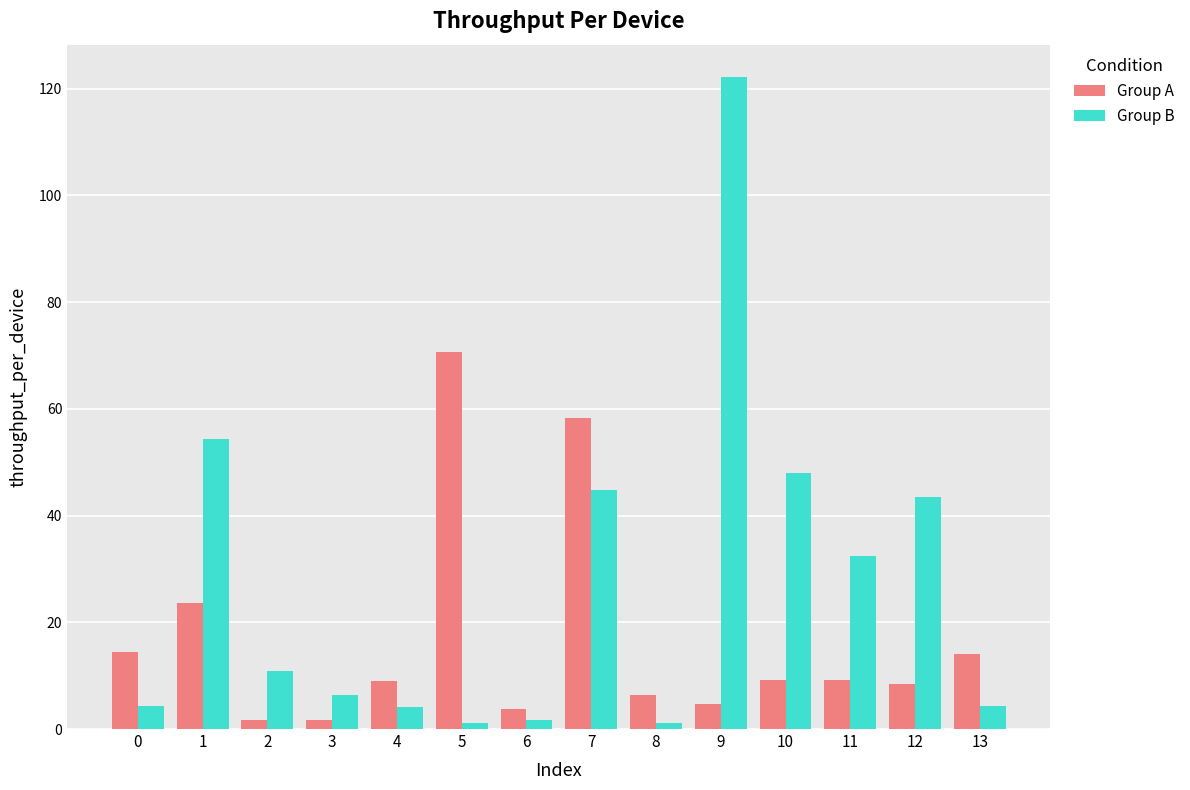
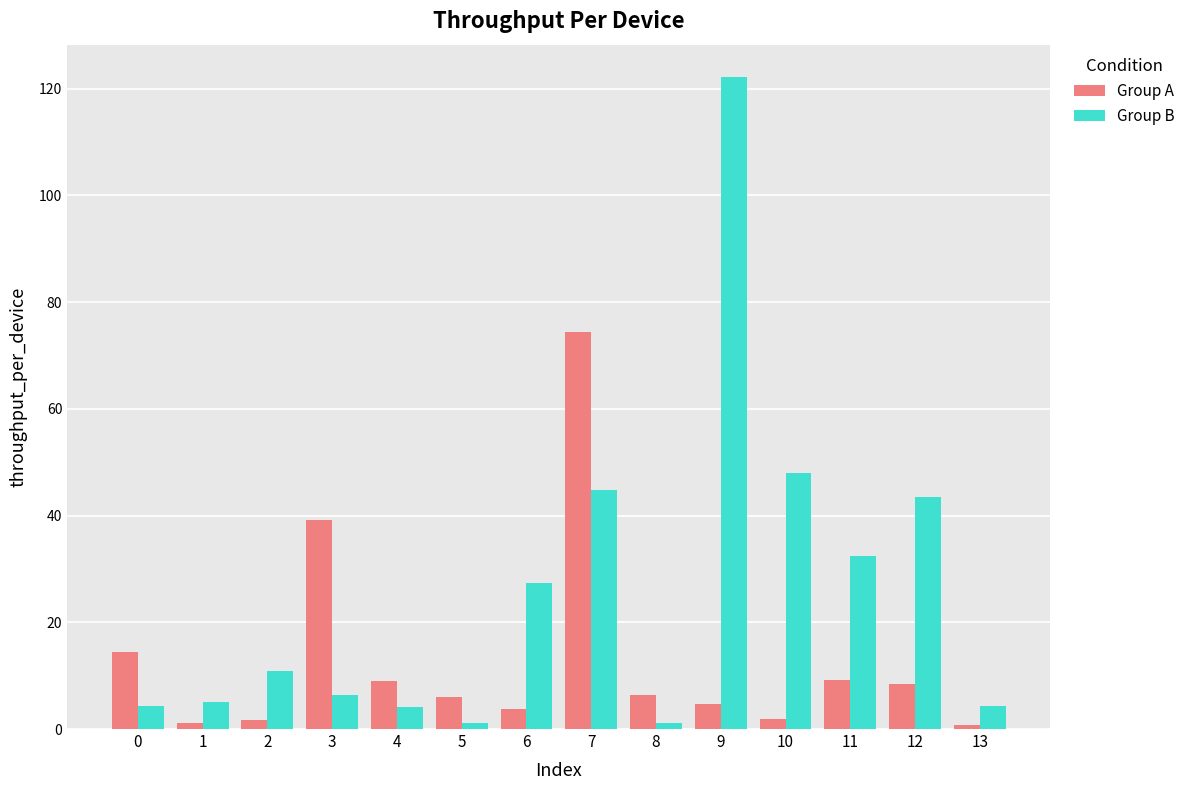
  {
    "Group A": {
      "0": 14,
-     "1": 24,
+     "1": 1,
      "2": 2,
-     "3": 2,
+     "3": 39,
      "4": 9,
-     "5": 71,
+     "5": 6,
      "6": 4,
-     "7": 58,
+     "7": 74,
      "8": 6,
      "9": 5,
-     "10": 9,
+     "10": 2,
      "11": 9,
      "12": 8,
-     "13": 14
+     "13": 1
    },
    "Group B": {
      "0": 4,
-     "1": 54,
+     "1": 5,
      "2": 11,
      "3": 6,
      "4": 4,
      "5": 1,
-     "6": 2,
+     "6": 27,
      "7": 45,
      "8": 1,
      "9": 122,
      "10": 48,
      "11": 33,
      "12": 44,
      "13": 4
    }
  }
